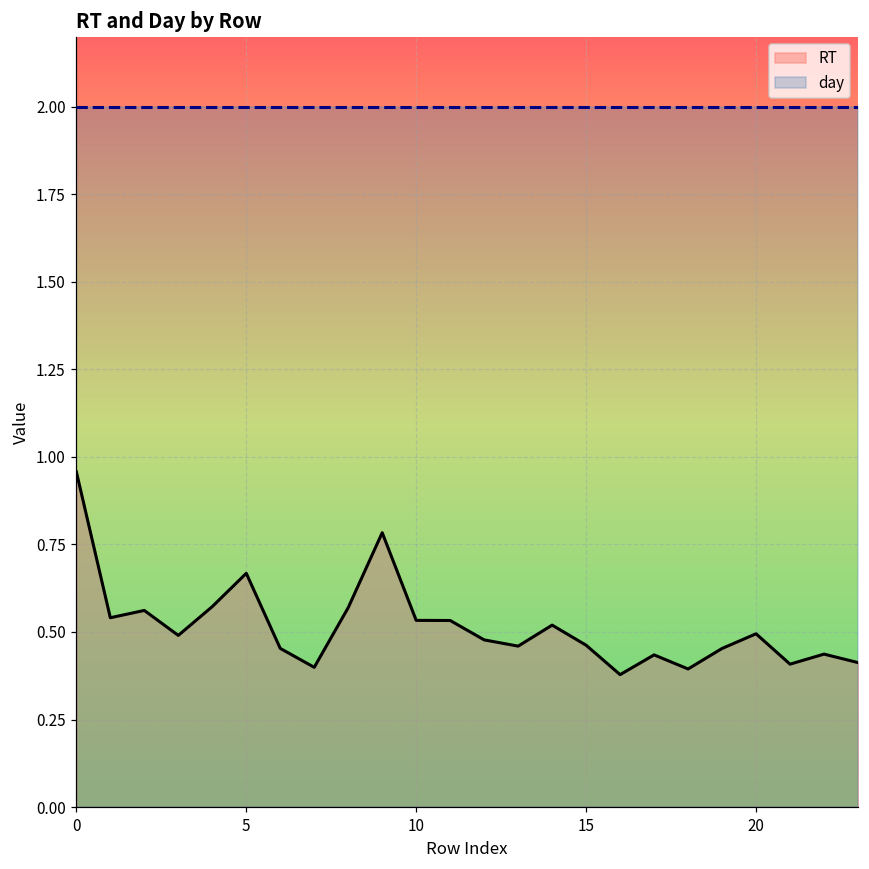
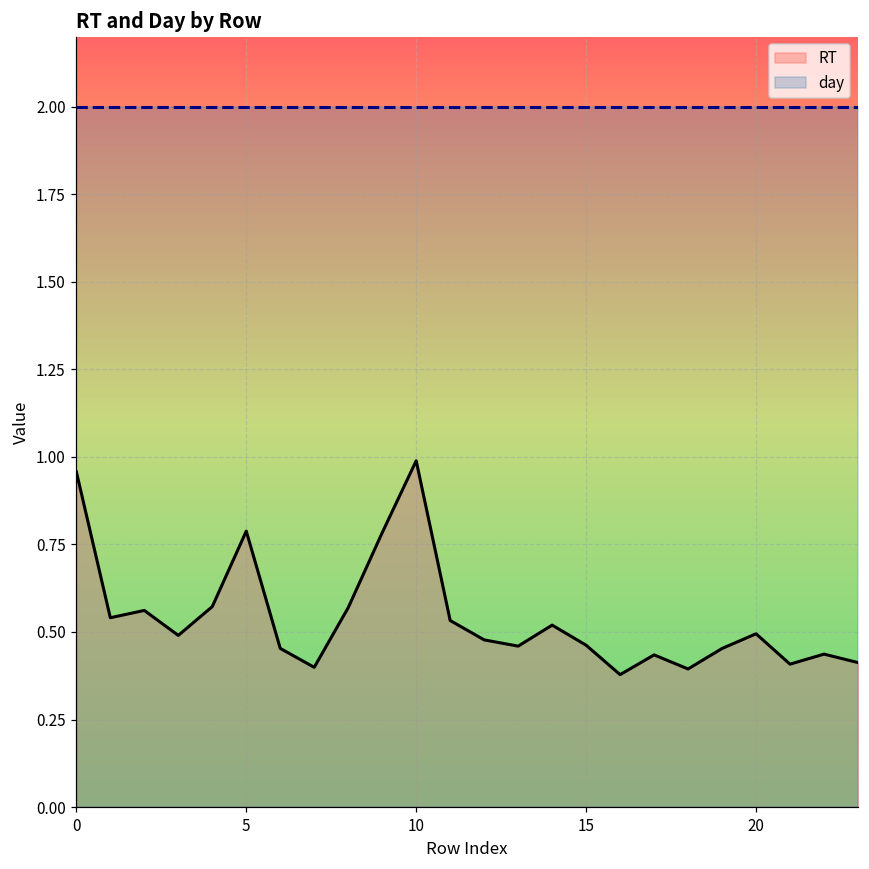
  {
    "RT": {
      "0": 0.96,
-     "5": 0.67,
-     "10": 0.53,
+     "5": 0.79,
+     "10": 0.99,
      "15": 0.46,
      "20": 0.49
    },
    "day": {
      "0": 2.00,
      "5": 2.00,
      "10": 2.00,
      "15": 2.00,
      "20": 2.00
    }
  }
